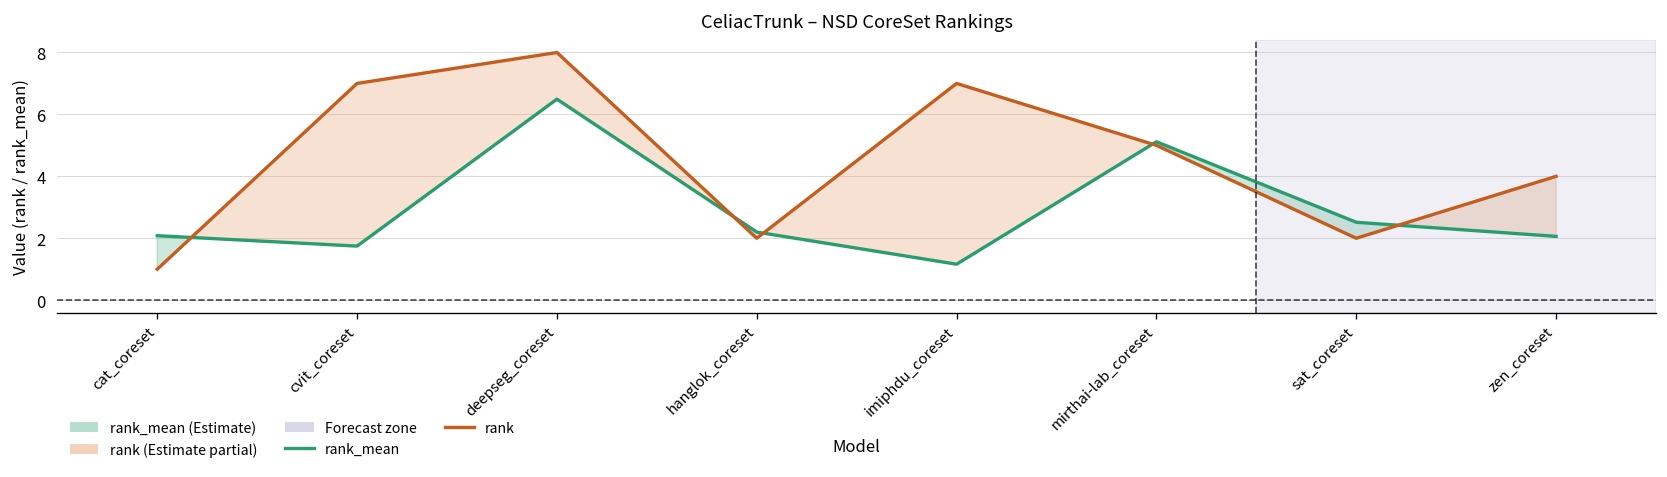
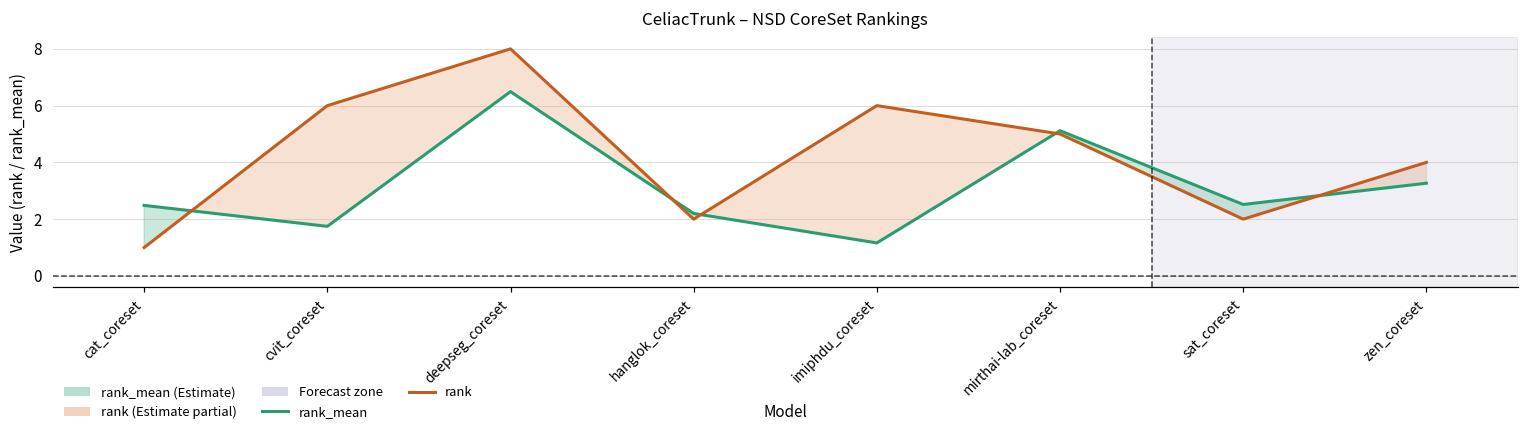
  {
    "rank_mean": {
-     "cat_coreset": 2.1,
+     "cat_coreset": 2.5,
      "cvit_coreset": 1.7,
      "deepseg_coreset": 6.5,
      "hanglok_coreset": 2.2,
      "imiphdu_coreset": 1.2,
      "mirthai-lab_coreset": 5.1,
      "sat_coreset": 2.5,
-     "zen_coreset": 2.1
+     "zen_coreset": 3.3
    },
    "rank": {
      "cat_coreset": 1,
-     "cvit_coreset": 7,
+     "cvit_coreset": 6,
      "deepseg_coreset": 8,
      "hanglok_coreset": 2,
-     "imiphdu_coreset": 7,
+     "imiphdu_coreset": 6,
      "mirthai-lab_coreset": 5,
      "sat_coreset": 2,
      "zen_coreset": 4
    }
  }
